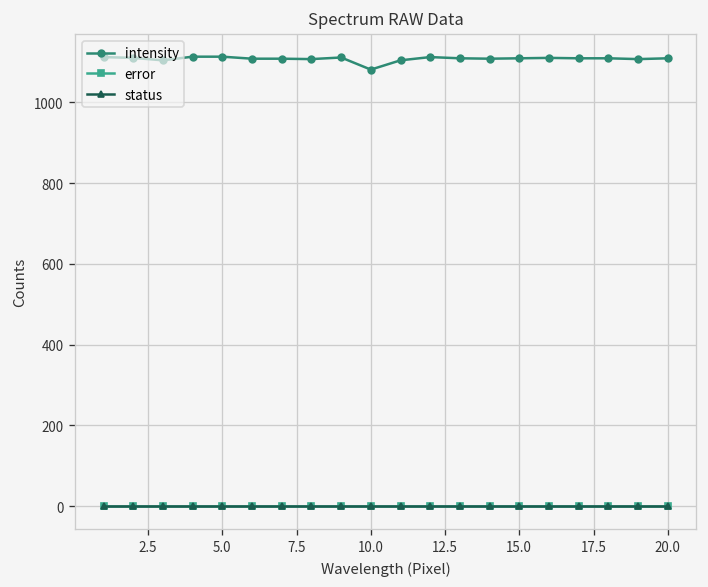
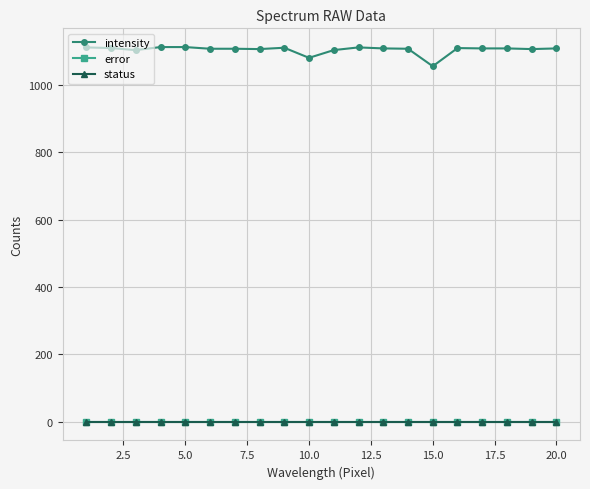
  {
    "intensity": {
      "5.0": 1110,
      "10.0": 1080,
-     "15.0": 1110,
+     "15.0": 1060,
      "20.0": 1110
    },
    "status": {
      "5.0": 0,
      "10.0": 0,
      "15.0": 0,
      "20.0": 0
    }
  }
